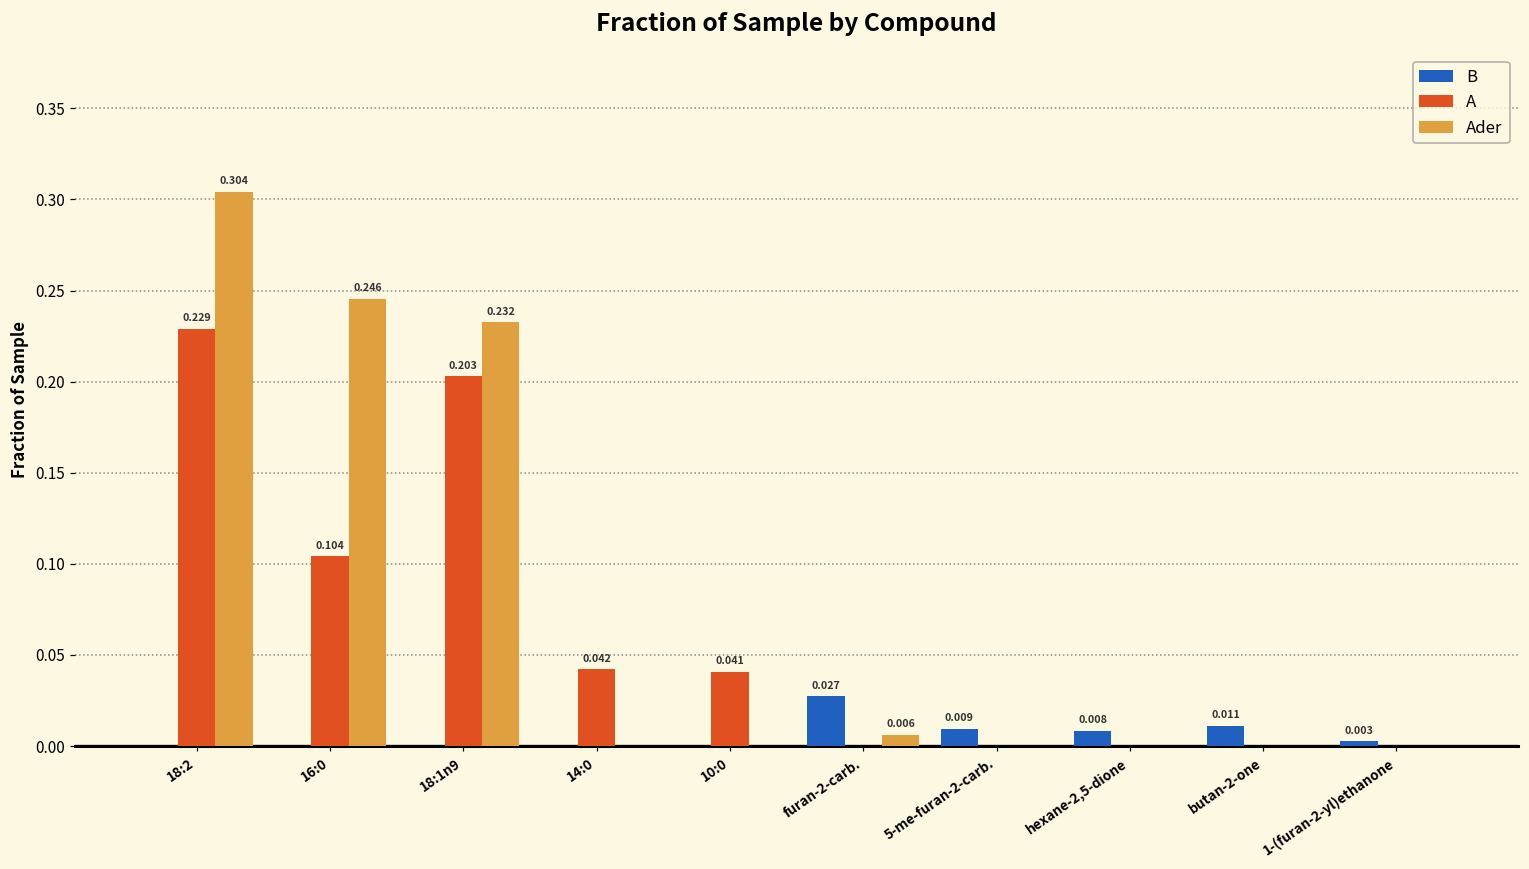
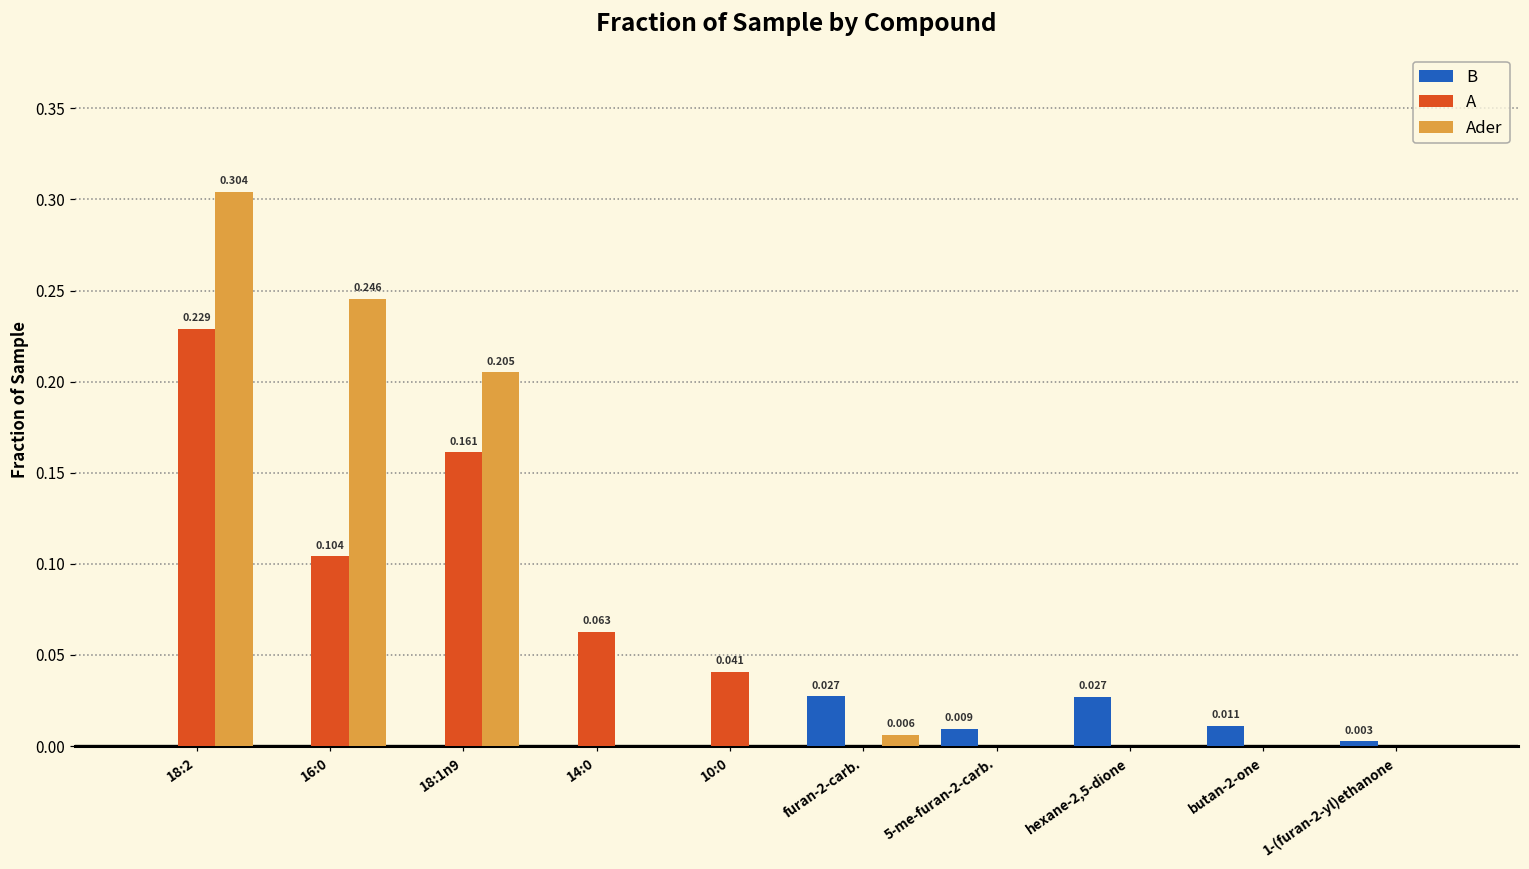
  {
    "B": {
      "furan-2-carb.": 0.027,
      "5-me-furan-2-carb.": 0.009,
-     "hexane-2,5-dione": 0.008,
+     "hexane-2,5-dione": 0.027,
      "butan-2-one": 0.011,
      "1-(furan-2-yl)ethanone": 0.003
    },
    "A": {
      "18:2": 0.229,
      "16:0": 0.104,
-     "18:1n9": 0.203,
-     "14:0": 0.042,
+     "18:1n9": 0.161,
+     "14:0": 0.063,
      "10:0": 0.041
    },
    "Ader": {
      "18:2": 0.304,
      "16:0": 0.246,
-     "18:1n9": 0.232,
+     "18:1n9": 0.205,
      "furan-2-carb.": 0.006
    }
  }
